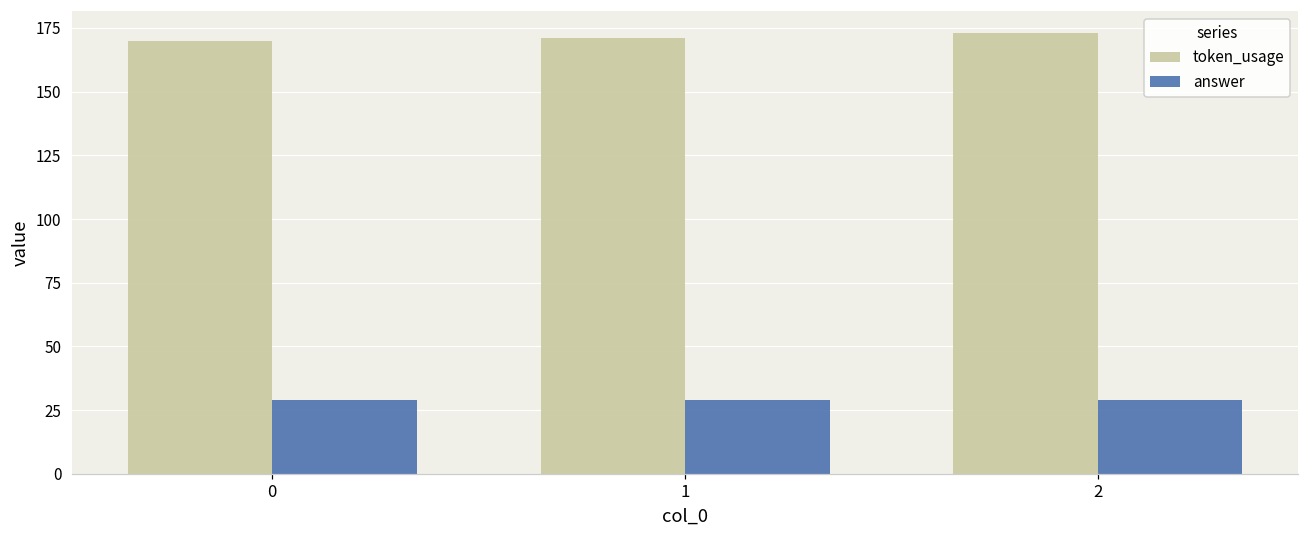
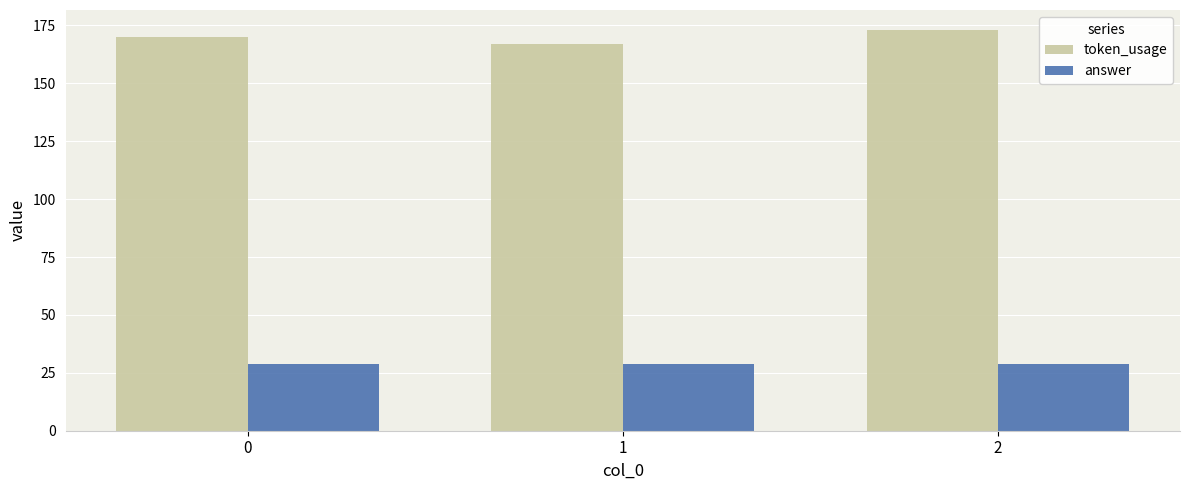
  {
    "token_usage": {
      "0": 170,
-     "1": 171,
+     "1": 167,
      "2": 173
    },
    "answer": {
      "0": 29,
      "1": 29,
      "2": 29
    }
  }
